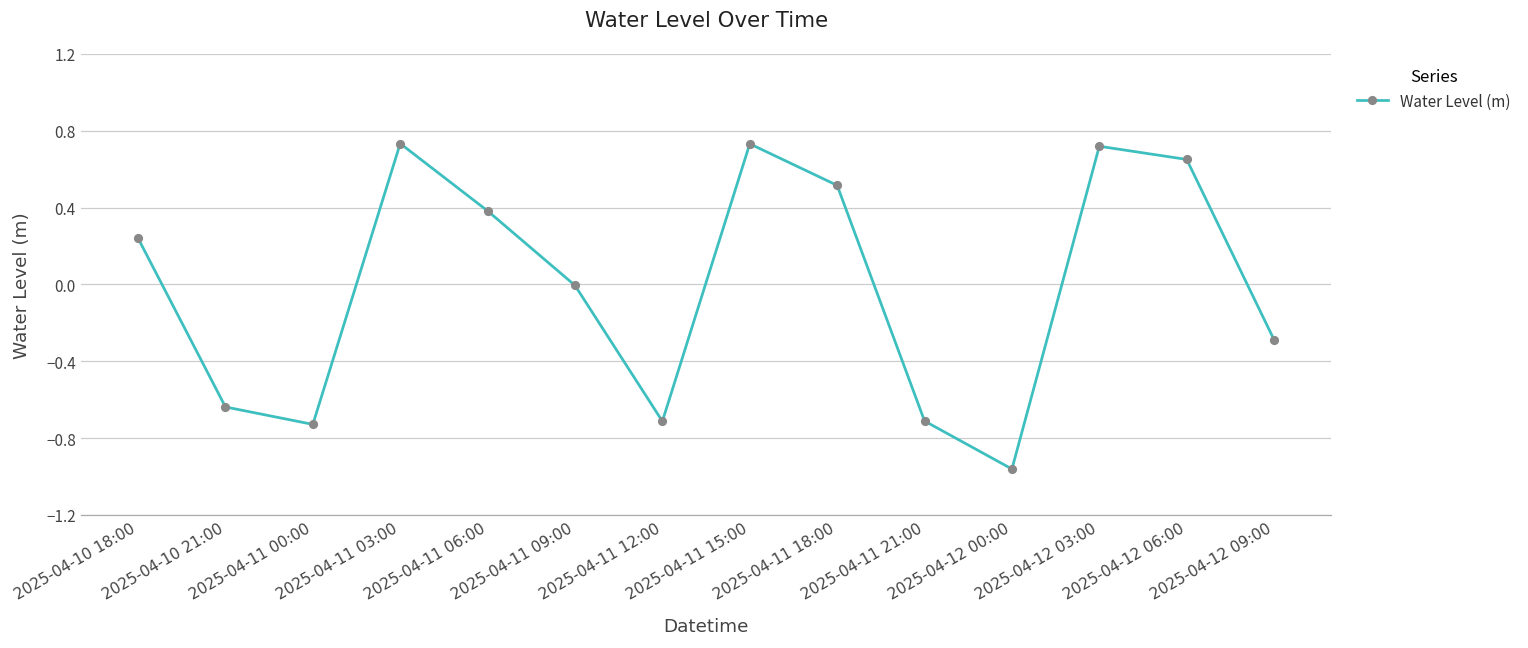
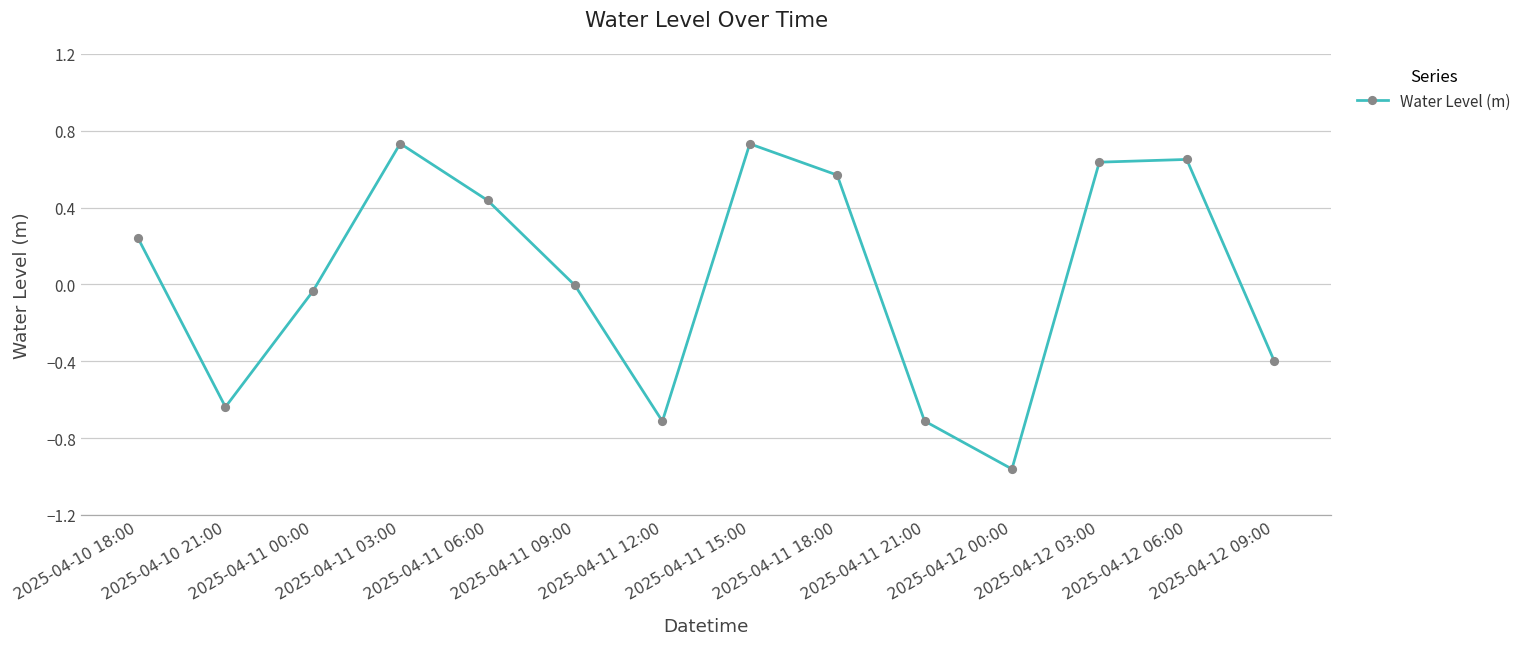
  {
    "2025-04-10 18:00": 0.24,
    "2025-04-10 21:00": -0.64,
-   "2025-04-11 00:00": -0.73,
+   "2025-04-11 00:00": -0.04,
    "2025-04-11 03:00": 0.73,
-   "2025-04-11 06:00": 0.38,
+   "2025-04-11 06:00": 0.44,
    "2025-04-11 09:00": -0.01,
    "2025-04-11 12:00": -0.71,
    "2025-04-11 15:00": 0.73,
-   "2025-04-11 18:00": 0.52,
+   "2025-04-11 18:00": 0.57,
    "2025-04-11 21:00": -0.71,
    "2025-04-12 00:00": -0.96,
-   "2025-04-12 03:00": 0.72,
+   "2025-04-12 03:00": 0.64,
    "2025-04-12 06:00": 0.65,
-   "2025-04-12 09:00": -0.29
+   "2025-04-12 09:00": -0.40
  }
